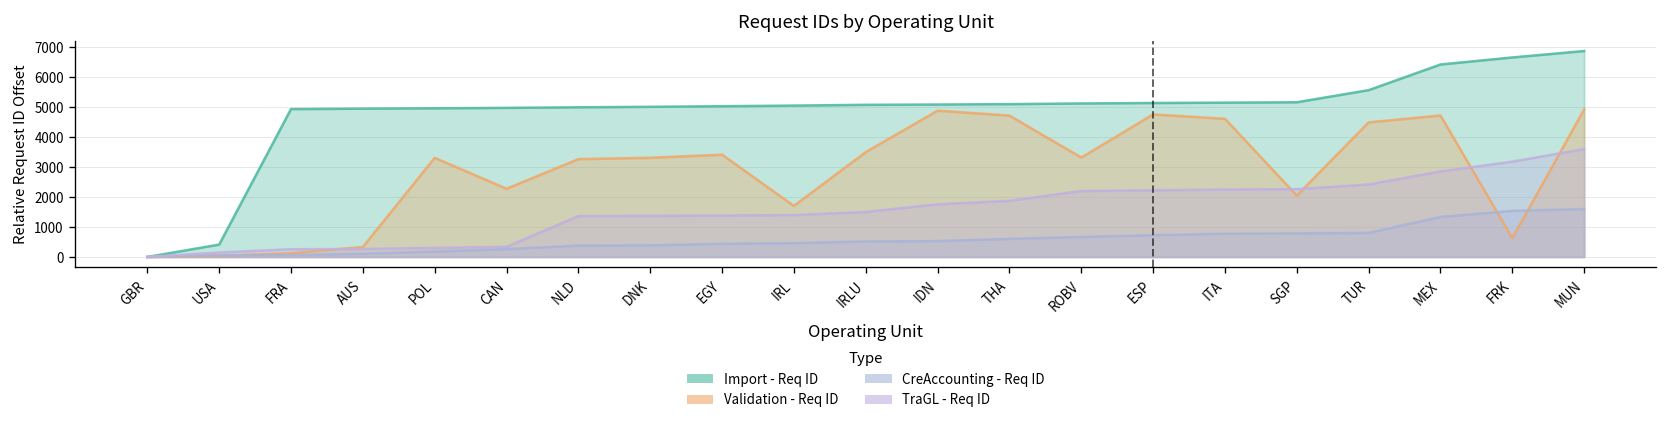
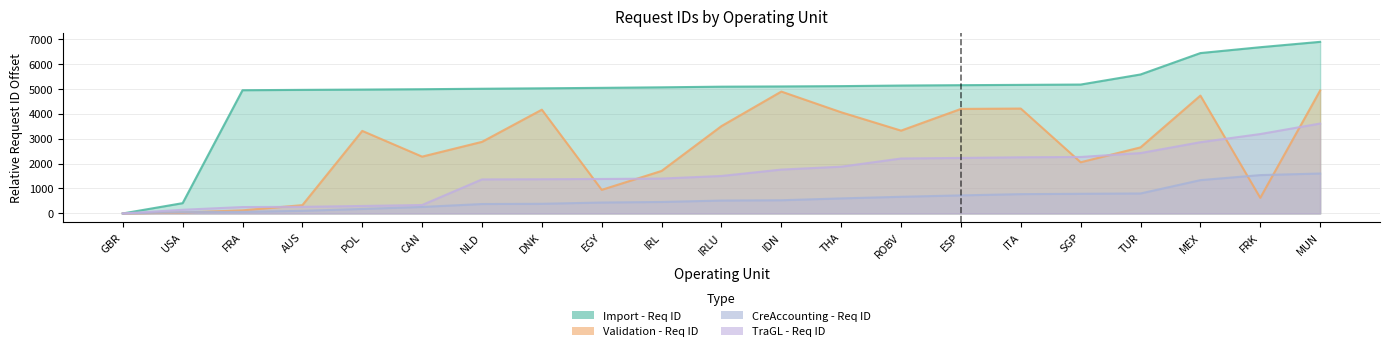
  {
    "Validation - Req ID": {
      "POL": 3300,
      "CAN": 2300,
-     "NLD": 3300,
-     "DNK": 3300,
-     "EGY": 3400,
+     "NLD": 2900,
+     "DNK": 4200,
+     "EGY": 900,
      "IRL": 1700,
      "IRLU": 3500,
      "IDN": 4900,
-     "THA": 4700,
+     "THA": 4100,
      "ROBV": 3300,
-     "ESP": 4800,
-     "ITA": 4600,
+     "ESP": 4200,
+     "ITA": 4200,
      "SGP": 2100,
-     "TUR": 4500,
+     "TUR": 2600,
      "MEX": 4700,
      "FRK": 600,
      "MUN": 4900
    }
  }
